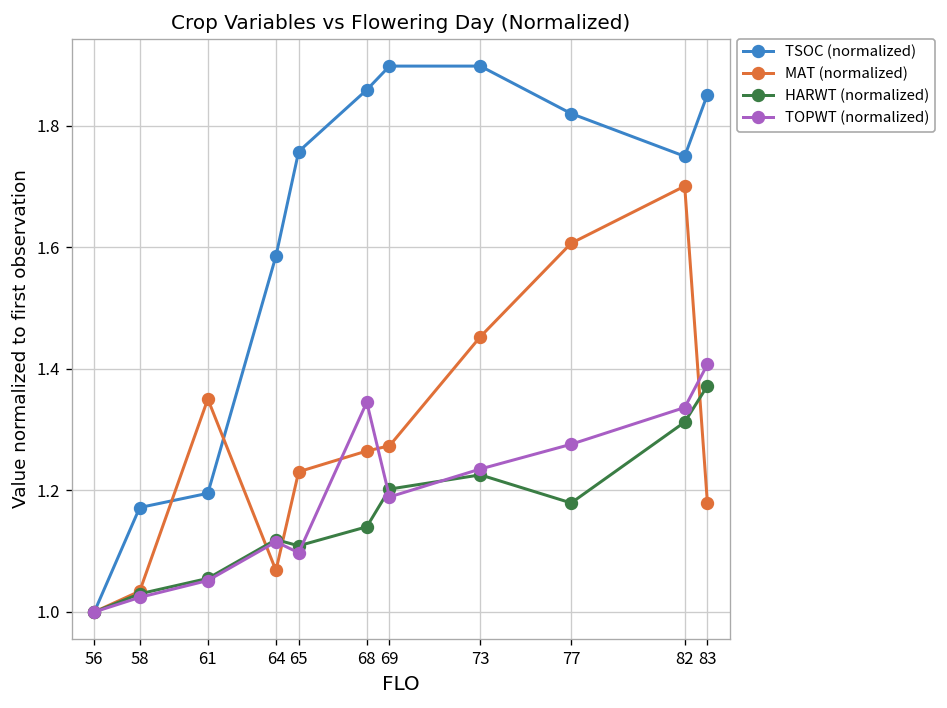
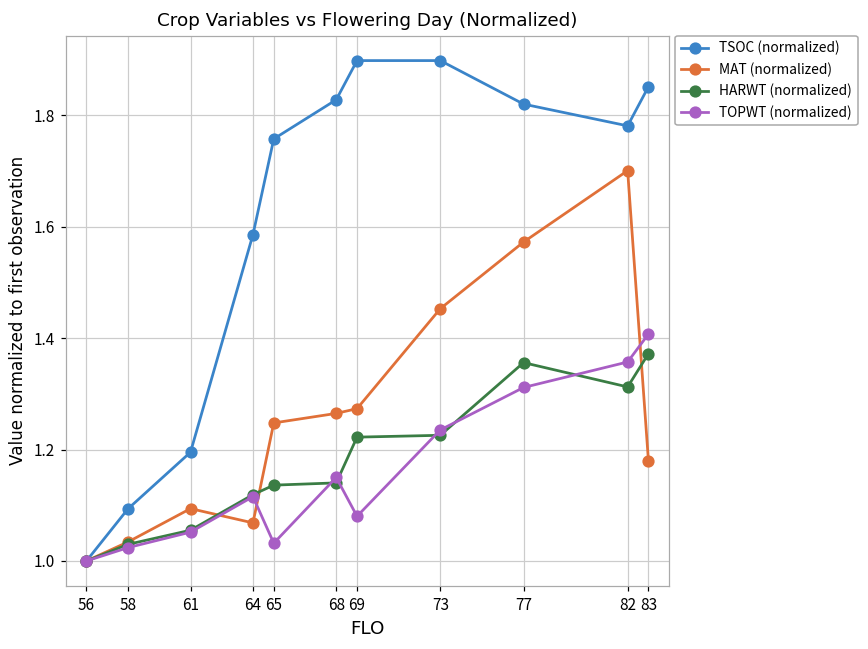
  {
    "TSOC (normalized)": {
-     "58": 1.17,
+     "58": 1.09,
      "61": 1.20,
      "64": 1.59,
      "65": 1.76,
-     "68": 1.86,
+     "68": 1.83,
      "69": 1.90,
      "73": 1.90,
      "77": 1.82,
-     "82": 1.75,
+     "82": 1.78,
      "83": 1.85
    },
    "MAT (normalized)": {
-     "61": 1.35,
+     "61": 1.09,
      "64": 1.07,
-     "65": 1.23,
+     "65": 1.25,
      "68": 1.26,
      "69": 1.27,
      "73": 1.45,
-     "77": 1.61,
+     "77": 1.57,
      "82": 1.70,
      "83": 1.18
    },
    "HARWT (normalized)": {
-     "65": 1.11,
+     "65": 1.14,
      "68": 1.14,
-     "69": 1.20,
+     "69": 1.22,
      "73": 1.23,
-     "77": 1.18,
+     "77": 1.36,
      "82": 1.31,
      "83": 1.37
    },
    "TOPWT (normalized)": {
      "58": 1.02,
-     "65": 1.10,
-     "68": 1.35,
-     "69": 1.19,
+     "65": 1.03,
+     "68": 1.15,
+     "69": 1.08,
      "73": 1.24,
-     "77": 1.28,
-     "82": 1.34,
+     "77": 1.31,
+     "82": 1.36,
      "83": 1.41
    }
  }
